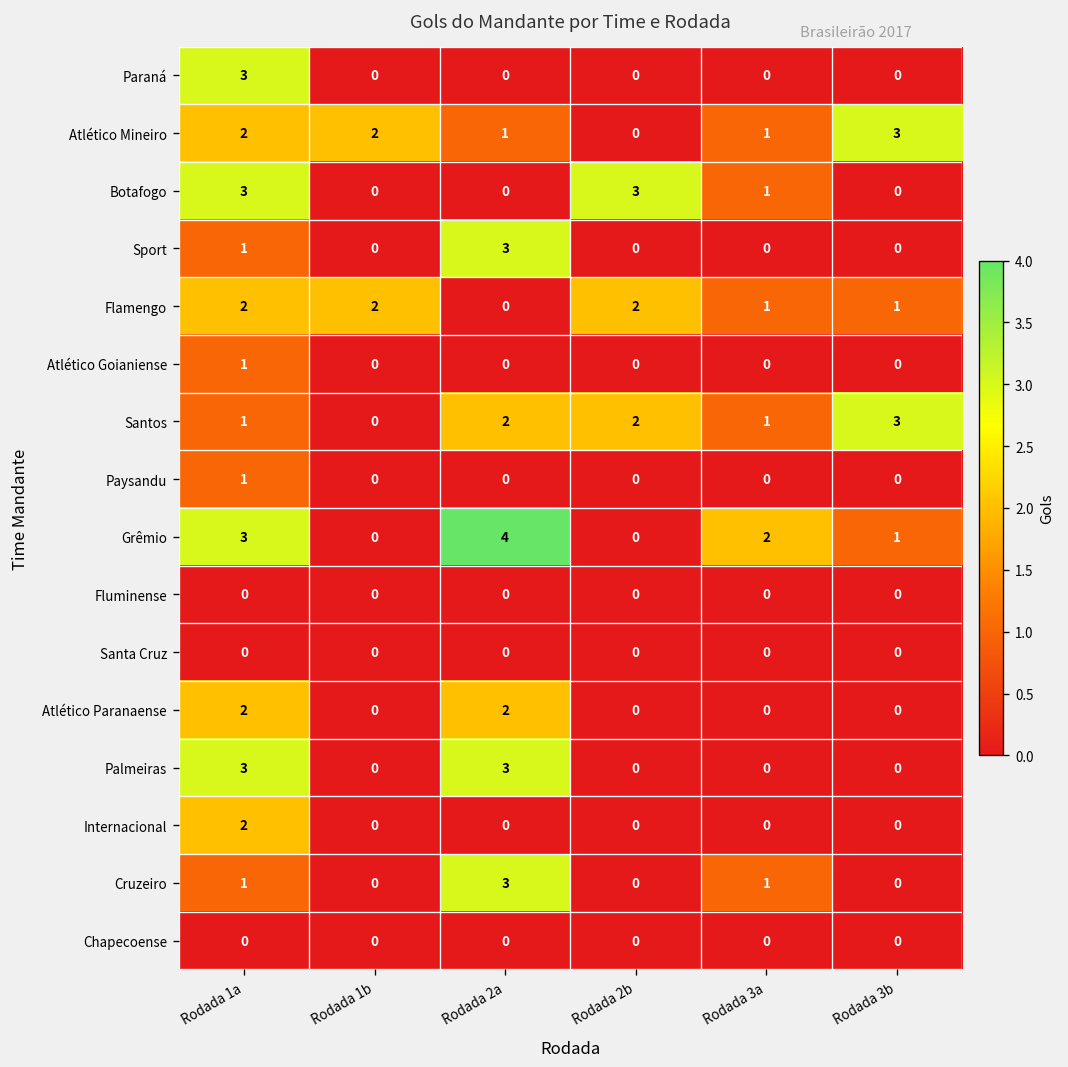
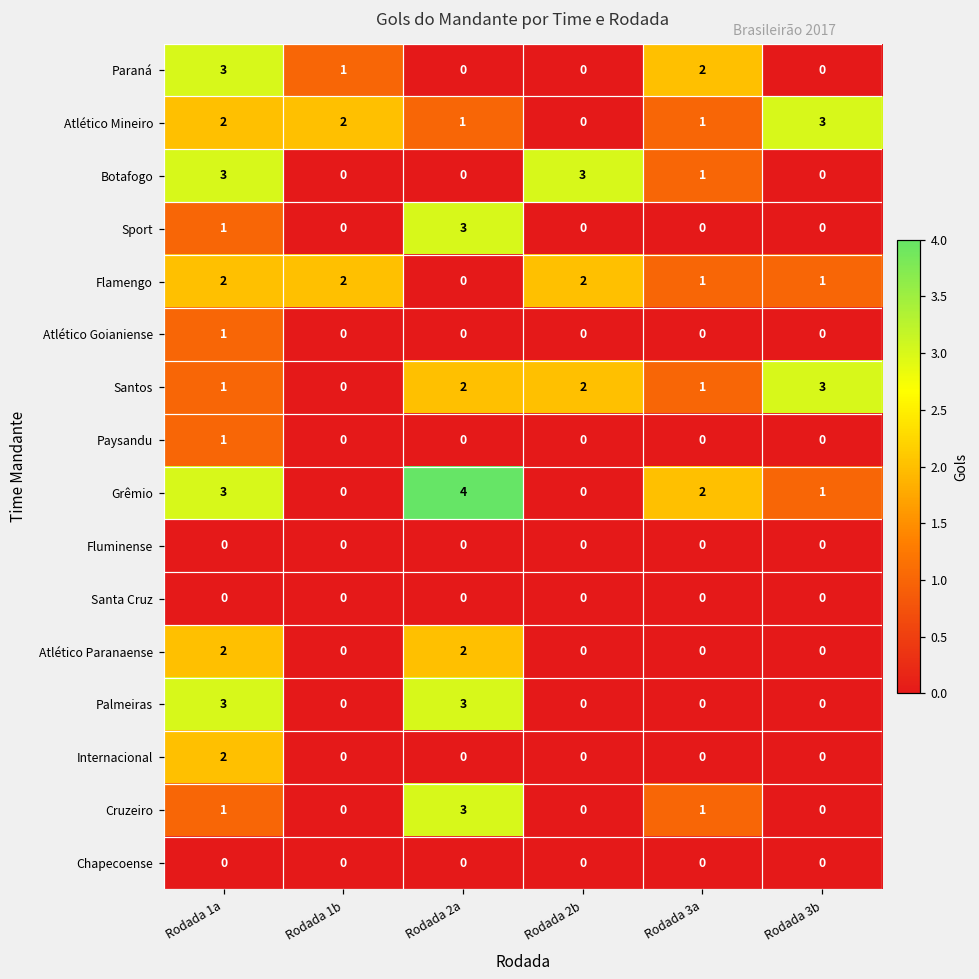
  {
    "Paraná": {
      "Rodada 1a": 3,
-     "Rodada 1b": 0,
+     "Rodada 1b": 1,
      "Rodada 2a": 0,
      "Rodada 2b": 0,
-     "Rodada 3a": 0,
+     "Rodada 3a": 2,
      "Rodada 3b": 0
    },
    "Atlético Mineiro": {
      "Rodada 1a": 2,
      "Rodada 1b": 2,
      "Rodada 2a": 1,
      "Rodada 2b": 0,
      "Rodada 3a": 1,
      "Rodada 3b": 3
    },
    "Botafogo": {
      "Rodada 1a": 3,
      "Rodada 1b": 0,
      "Rodada 2a": 0,
      "Rodada 2b": 3,
      "Rodada 3a": 1,
      "Rodada 3b": 0
    },
    "Sport": {
      "Rodada 1a": 1,
      "Rodada 1b": 0,
      "Rodada 2a": 3,
      "Rodada 2b": 0,
      "Rodada 3a": 0,
      "Rodada 3b": 0
    },
    "Flamengo": {
      "Rodada 1a": 2,
      "Rodada 1b": 2,
      "Rodada 2a": 0,
      "Rodada 2b": 2,
      "Rodada 3a": 1,
      "Rodada 3b": 1
    },
    "Atlético Goianiense": {
      "Rodada 1a": 1,
      "Rodada 1b": 0,
      "Rodada 2a": 0,
      "Rodada 2b": 0,
      "Rodada 3a": 0,
      "Rodada 3b": 0
    },
    "Santos": {
      "Rodada 1a": 1,
      "Rodada 1b": 0,
      "Rodada 2a": 2,
      "Rodada 2b": 2,
      "Rodada 3a": 1,
      "Rodada 3b": 3
    },
    "Paysandu": {
      "Rodada 1a": 1,
      "Rodada 1b": 0,
      "Rodada 2a": 0,
      "Rodada 2b": 0,
      "Rodada 3a": 0,
      "Rodada 3b": 0
    },
    "Grêmio": {
      "Rodada 1a": 3,
      "Rodada 1b": 0,
      "Rodada 2a": 4,
      "Rodada 2b": 0,
      "Rodada 3a": 2,
      "Rodada 3b": 1
    },
    "Fluminense": {
      "Rodada 1a": 0,
      "Rodada 1b": 0,
      "Rodada 2a": 0,
      "Rodada 2b": 0,
      "Rodada 3a": 0,
      "Rodada 3b": 0
    },
    "Santa Cruz": {
      "Rodada 1a": 0,
      "Rodada 1b": 0,
      "Rodada 2a": 0,
      "Rodada 2b": 0,
      "Rodada 3a": 0,
      "Rodada 3b": 0
    },
    "Atlético Paranaense": {
      "Rodada 1a": 2,
      "Rodada 1b": 0,
      "Rodada 2a": 2,
      "Rodada 2b": 0,
      "Rodada 3a": 0,
      "Rodada 3b": 0
    },
    "Palmeiras": {
      "Rodada 1a": 3,
      "Rodada 1b": 0,
      "Rodada 2a": 3,
      "Rodada 2b": 0,
      "Rodada 3a": 0,
      "Rodada 3b": 0
    },
    "Internacional": {
      "Rodada 1a": 2,
      "Rodada 1b": 0,
      "Rodada 2a": 0,
      "Rodada 2b": 0,
      "Rodada 3a": 0,
      "Rodada 3b": 0
    },
    "Cruzeiro": {
      "Rodada 1a": 1,
      "Rodada 1b": 0,
      "Rodada 2a": 3,
      "Rodada 2b": 0,
      "Rodada 3a": 1,
      "Rodada 3b": 0
    },
    "Chapecoense": {
      "Rodada 1a": 0,
      "Rodada 1b": 0,
      "Rodada 2a": 0,
      "Rodada 2b": 0,
      "Rodada 3a": 0,
      "Rodada 3b": 0
    }
  }
